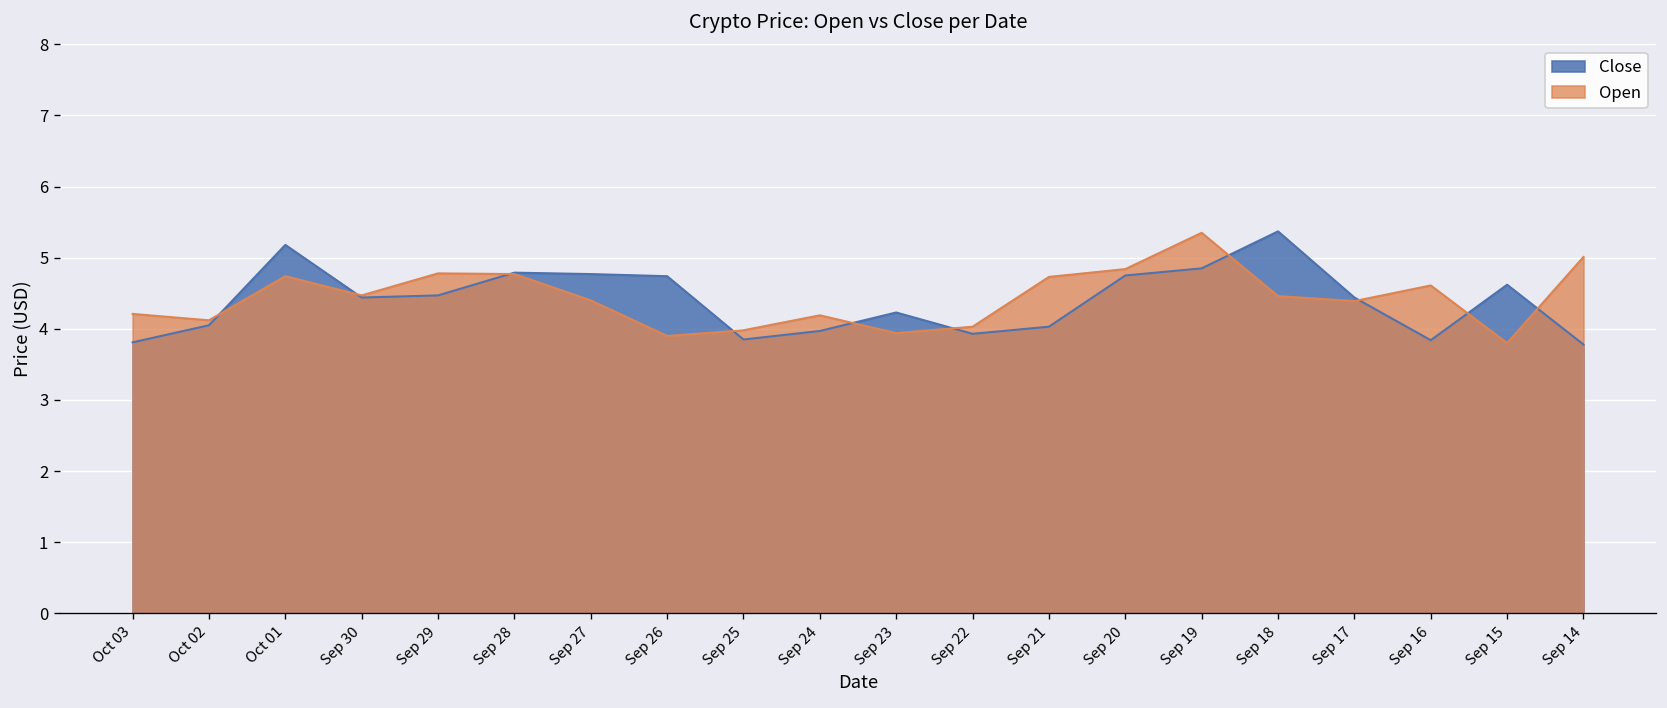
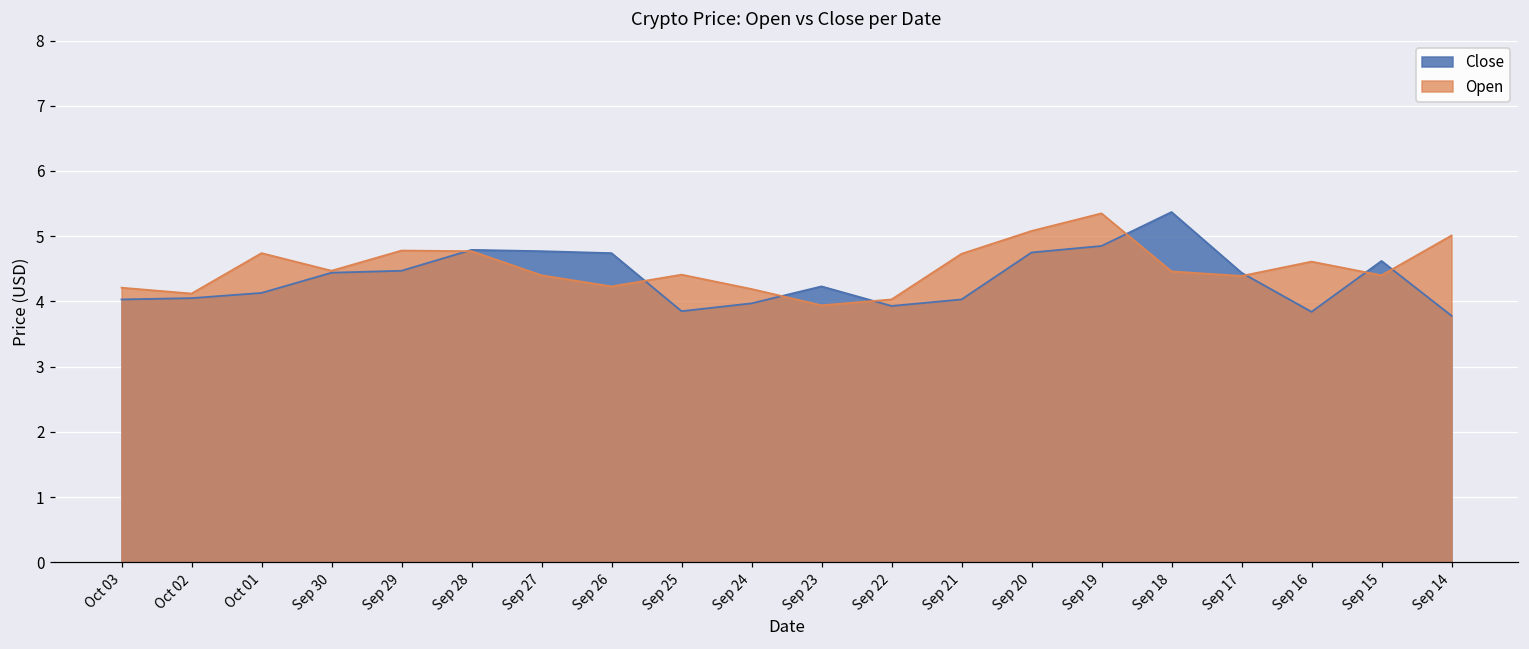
  {
    "Close": {
-     "Oct 03": 3.8,
+     "Oct 03": 4.0,
      "Oct 02": 4.1,
-     "Oct 01": 5.2,
+     "Oct 01": 4.1,
      "Sep 29": 4.5,
      "Sep 27": 4.8,
      "Sep 26": 4.7,
      "Sep 25": 3.9,
      "Sep 24": 4.0,
      "Sep 23": 4.2,
      "Sep 22": 3.9,
      "Sep 21": 4.0,
      "Sep 20": 4.8,
      "Sep 19": 4.9,
      "Sep 18": 5.4,
      "Sep 17": 4.4,
      "Sep 16": 3.8,
      "Sep 15": 4.6,
      "Sep 14": 3.8
    },
    "Open": {
      "Oct 03": 4.2,
      "Oct 02": 4.1,
      "Oct 01": 4.7,
      "Sep 29": 4.8,
      "Sep 27": 4.4,
-     "Sep 26": 3.9,
-     "Sep 25": 4.0,
+     "Sep 26": 4.2,
+     "Sep 25": 4.4,
      "Sep 24": 4.2,
      "Sep 23": 3.9,
      "Sep 22": 4.0,
      "Sep 21": 4.7,
-     "Sep 20": 4.8,
+     "Sep 20": 5.1,
      "Sep 19": 5.4,
      "Sep 18": 4.5,
      "Sep 17": 4.4,
      "Sep 16": 4.6,
-     "Sep 15": 3.8,
+     "Sep 15": 4.4,
      "Sep 14": 5.0
    }
  }
